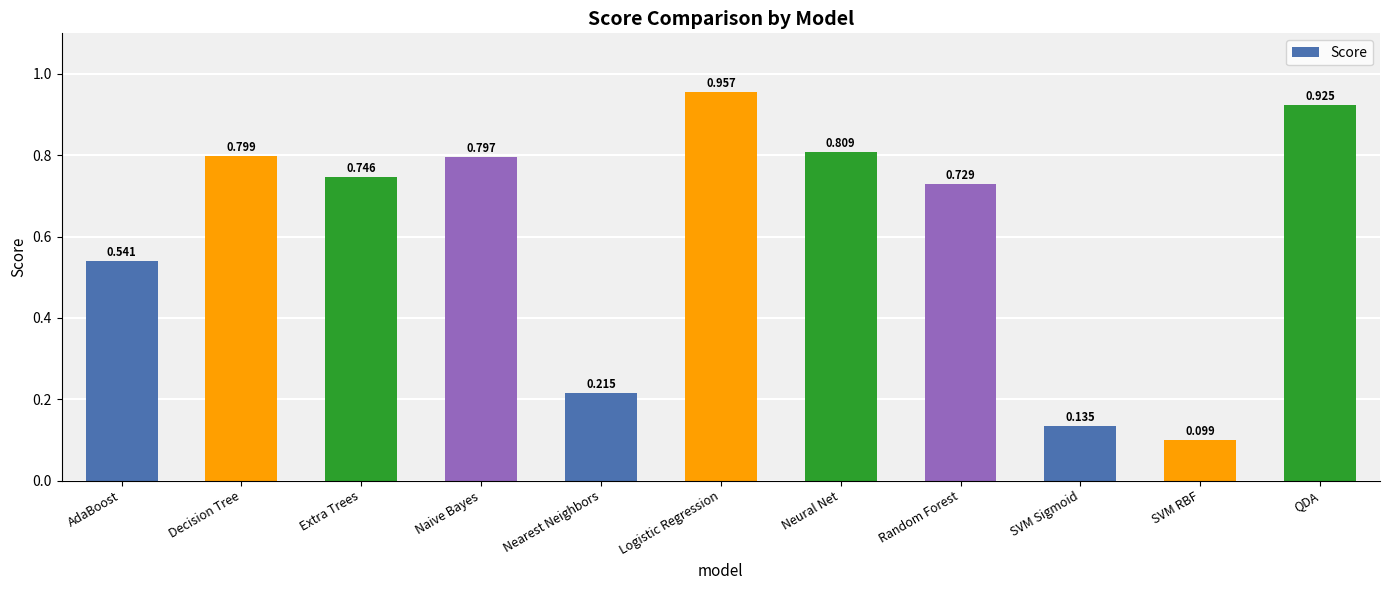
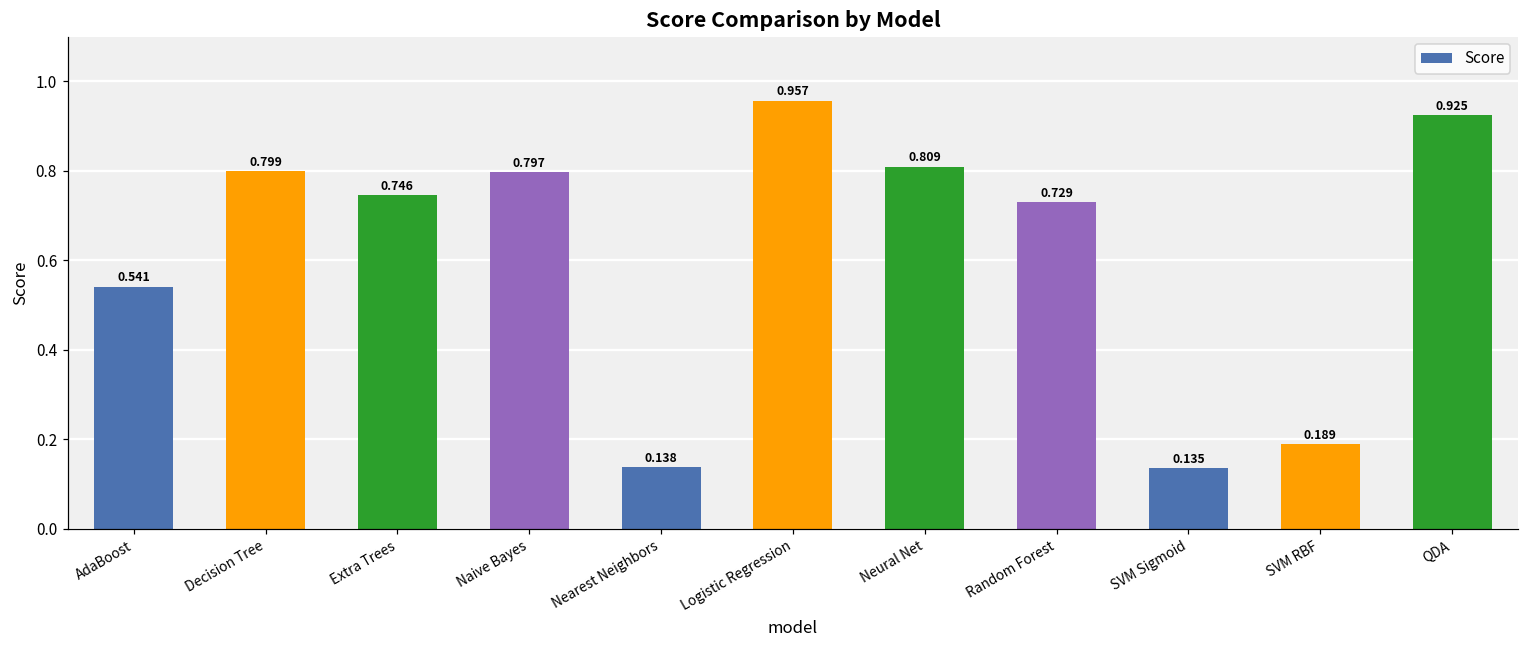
  {
    "AdaBoost": 0.541,
    "Decision Tree": 0.799,
    "Extra Trees": 0.746,
    "Naive Bayes": 0.797,
-   "Nearest Neighbors": 0.215,
+   "Nearest Neighbors": 0.138,
    "Logistic Regression": 0.957,
    "Neural Net": 0.809,
    "Random Forest": 0.729,
    "SVM Sigmoid": 0.135,
-   "SVM RBF": 0.099,
+   "SVM RBF": 0.189,
    "QDA": 0.925
  }
